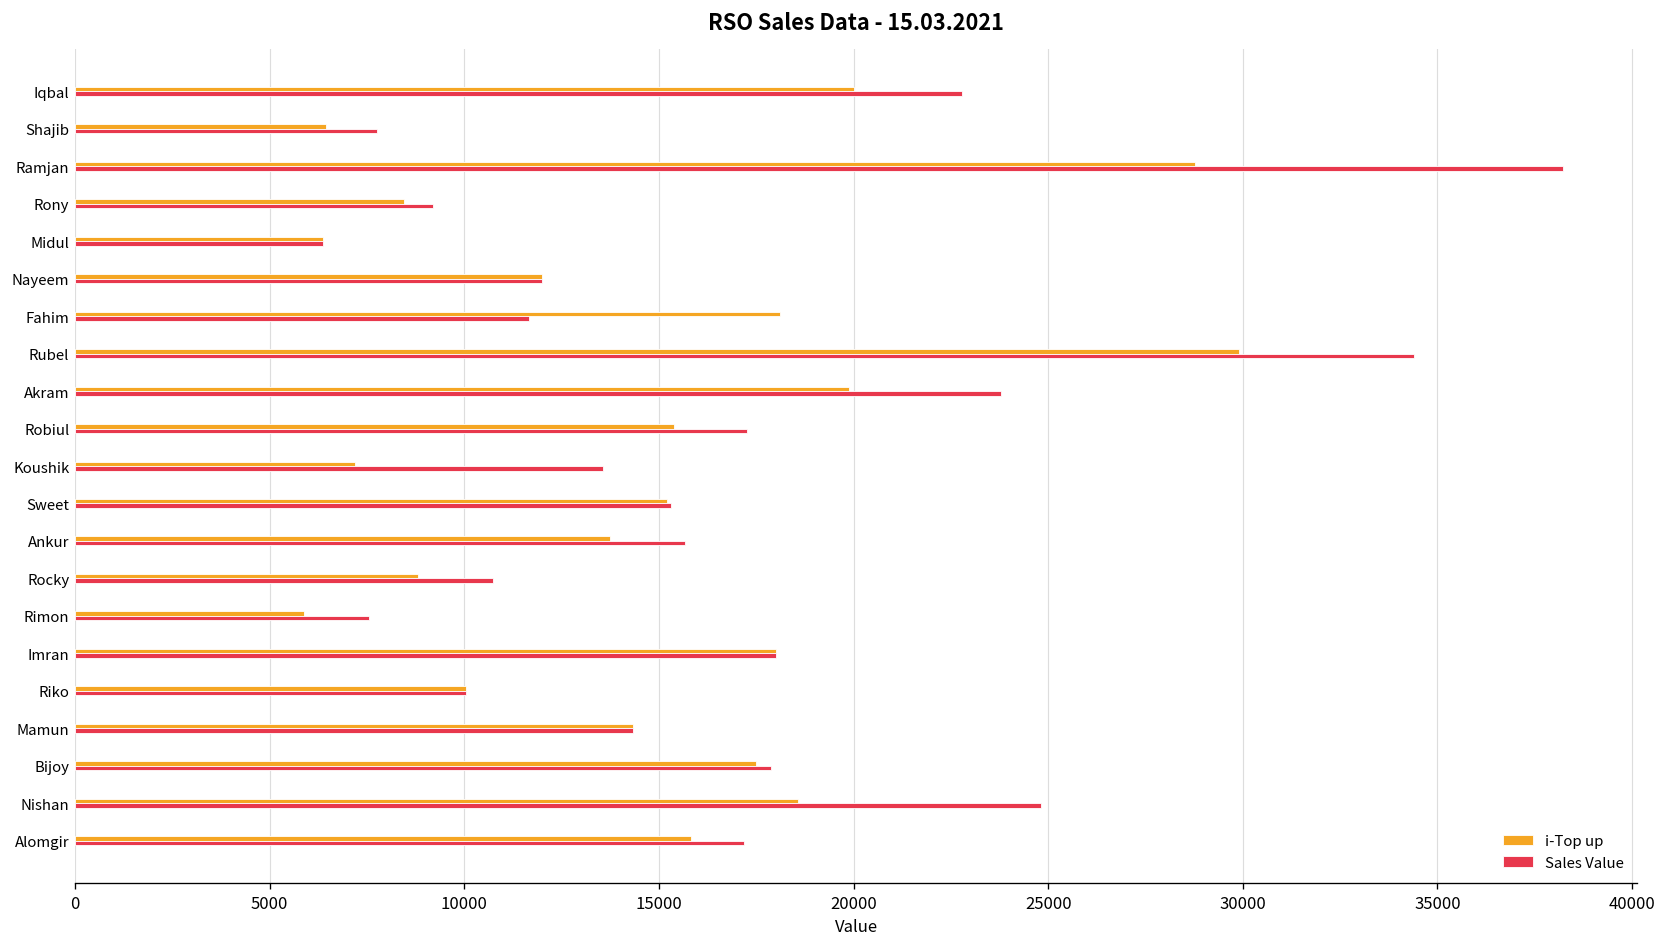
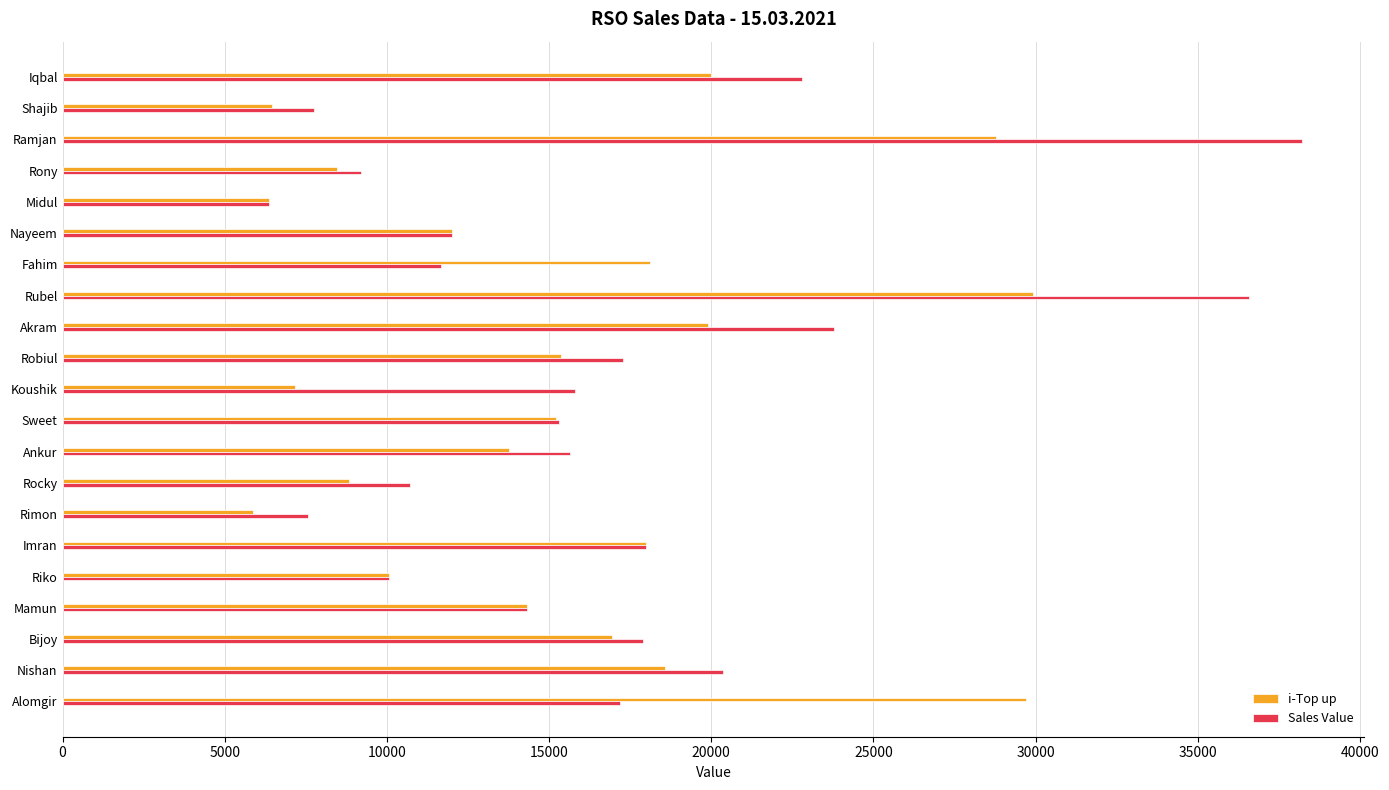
  {
    "i-Top up": {
      "Iqbal": 20000,
      "Shajib": 6400,
      "Ramjan": 28800,
      "Rony": 8400,
      "Midul": 6400,
      "Nayeem": 12000,
      "Fahim": 18100,
      "Rubel": 29900,
      "Akram": 19900,
      "Robiul": 15400,
      "Koushik": 7200,
      "Sweet": 15200,
      "Ankur": 13700,
      "Rocky": 8800,
      "Rimon": 5900,
      "Imran": 18000,
      "Riko": 10100,
      "Mamun": 14300,
-     "Bijoy": 17500,
+     "Bijoy": 16900,
      "Nishan": 18600,
-     "Alomgir": 15800
+     "Alomgir": 29700
    },
    "Sales Value": {
      "Iqbal": 22800,
      "Shajib": 7700,
      "Ramjan": 38200,
      "Rony": 9200,
      "Midul": 6400,
      "Nayeem": 12000,
      "Fahim": 11700,
-     "Rubel": 34400,
+     "Rubel": 36600,
      "Akram": 23800,
      "Robiul": 17300,
-     "Koushik": 13600,
+     "Koushik": 15800,
      "Sweet": 15300,
      "Ankur": 15700,
      "Rocky": 10700,
      "Rimon": 7600,
      "Imran": 18000,
      "Riko": 10100,
      "Mamun": 14300,
      "Bijoy": 17900,
-     "Nishan": 24800,
+     "Nishan": 20400,
      "Alomgir": 17200
    }
  }
